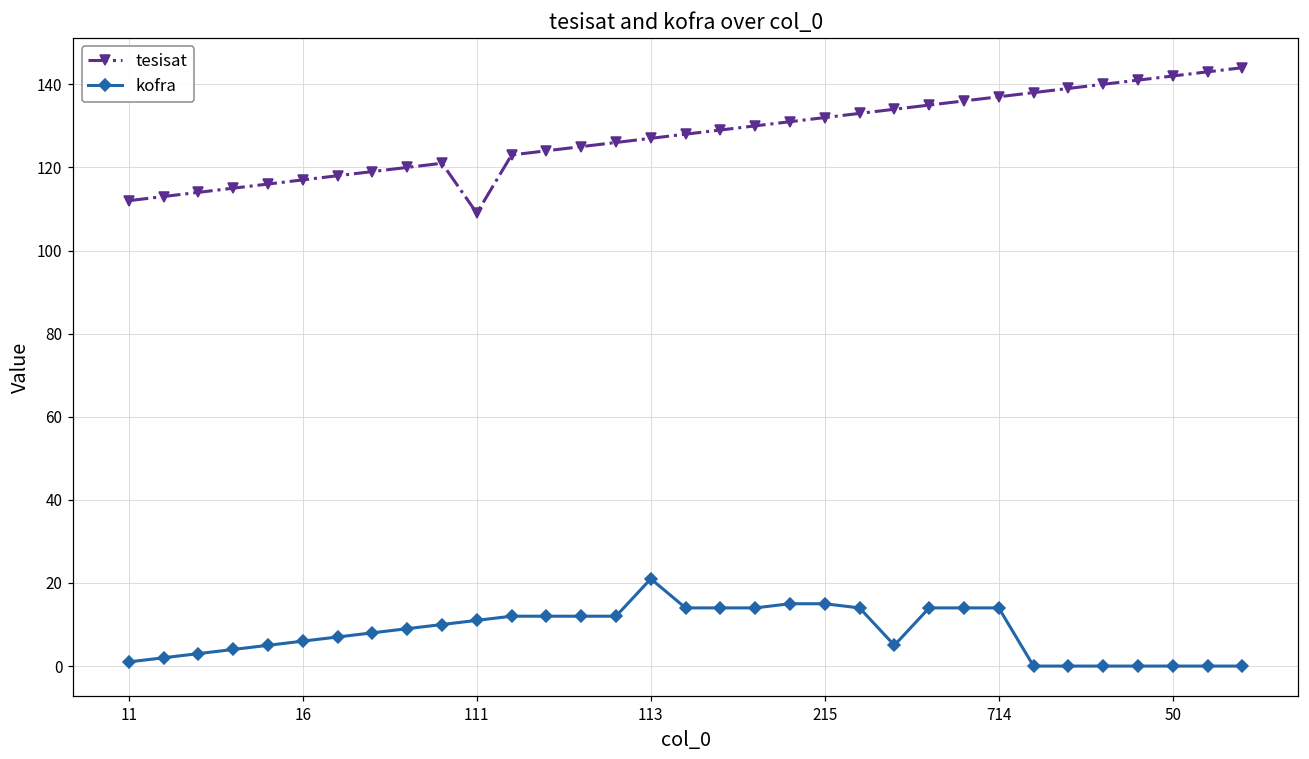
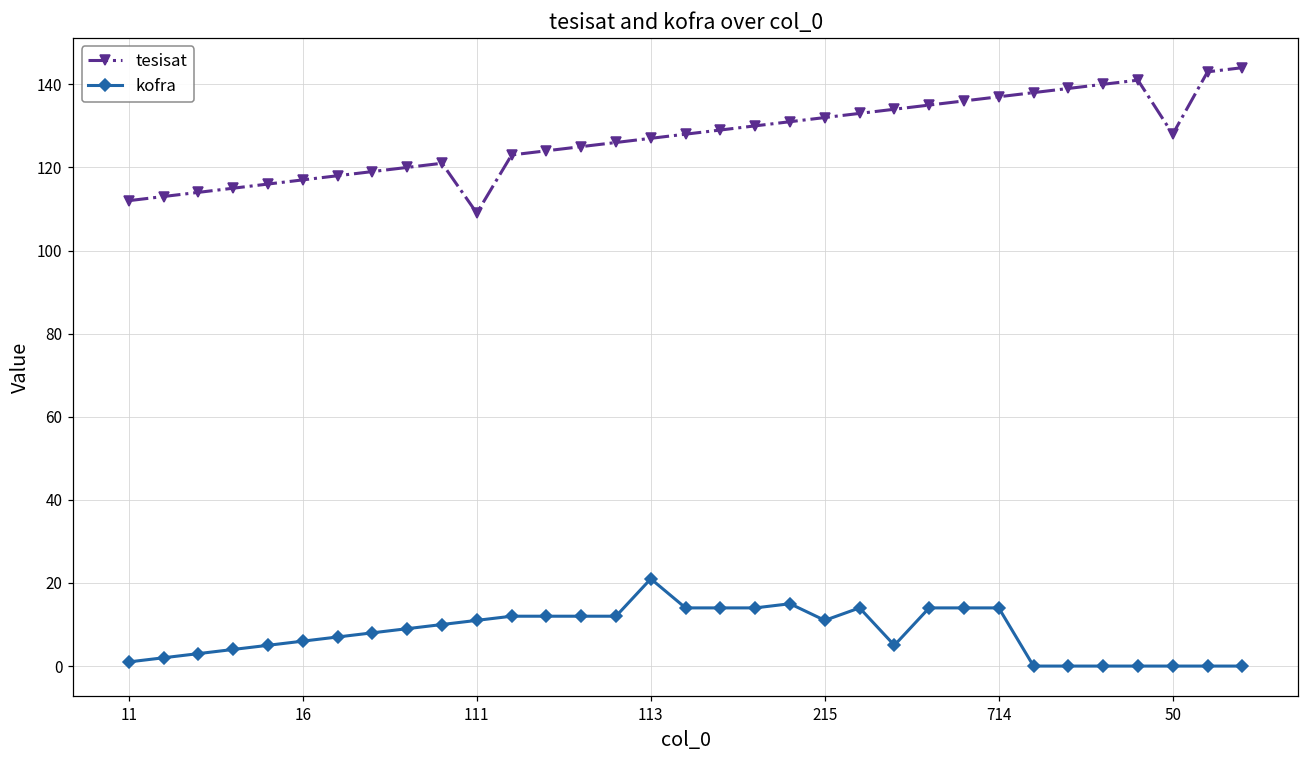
  {
    "tesisat": {
      "11": 112,
      "16": 117,
      "111": 109,
      "113": 127,
      "215": 132,
      "714": 137,
-     "50": 142
+     "50": 128
    },
    "kofra": {
      "11": 1,
      "16": 6,
      "111": 11,
      "113": 21,
-     "215": 15,
+     "215": 11,
      "714": 14,
      "50": 0
    }
  }
